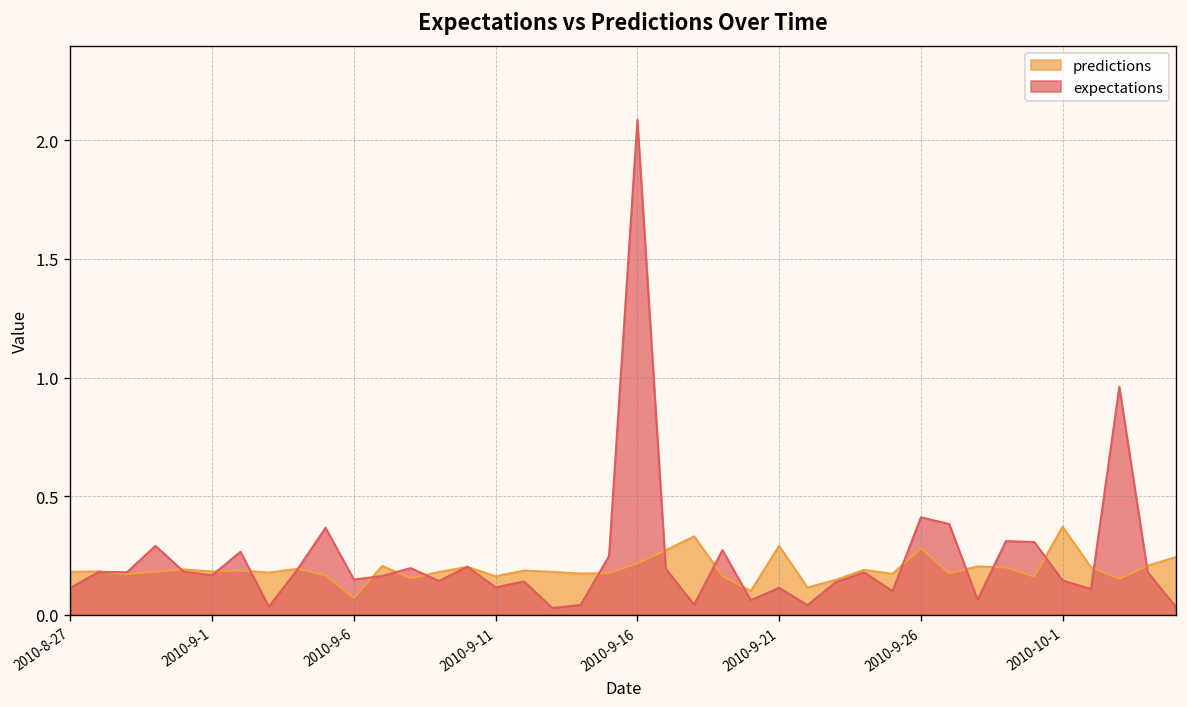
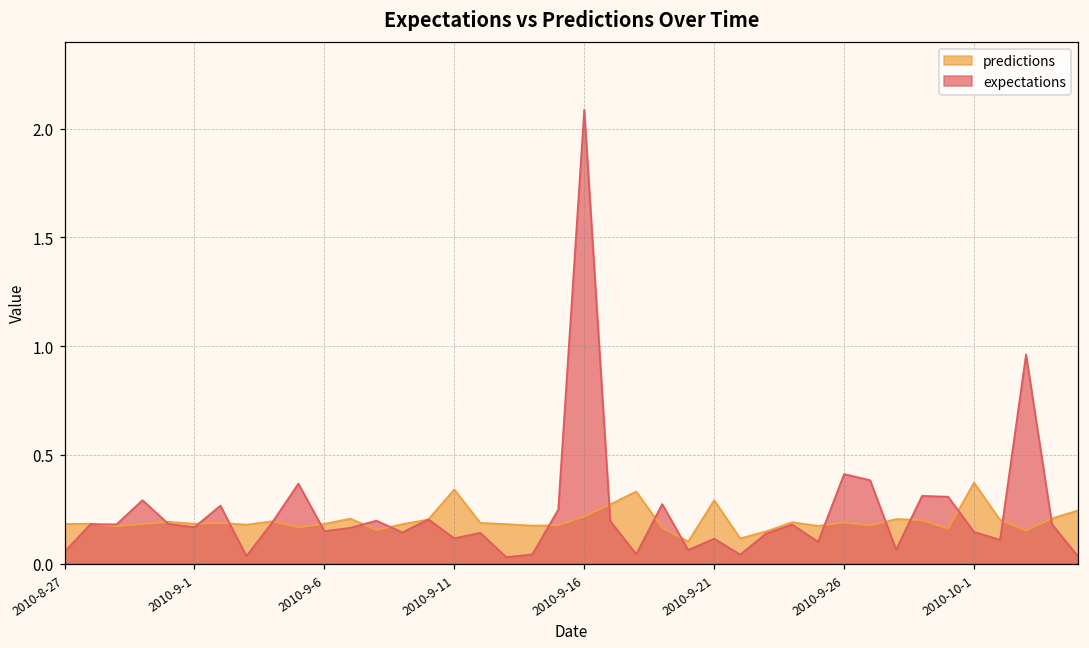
  {
    "predictions": {
      "2010-8-27": 0.18,
      "2010-9-1": 0.18,
-     "2010-9-6": 0.07,
-     "2010-9-11": 0.16,
+     "2010-9-6": 0.18,
+     "2010-9-11": 0.34,
      "2010-9-16": 0.22,
      "2010-9-21": 0.29,
-     "2010-9-26": 0.28,
+     "2010-9-26": 0.19,
      "2010-10-1": 0.37
    },
    "expectations": {
-     "2010-8-27": 0.11,
+     "2010-8-27": 0.05,
      "2010-9-1": 0.17,
      "2010-9-6": 0.15,
      "2010-9-11": 0.12,
      "2010-9-16": 2.09,
      "2010-9-21": 0.11,
      "2010-9-26": 0.41,
      "2010-10-1": 0.15
    }
  }
